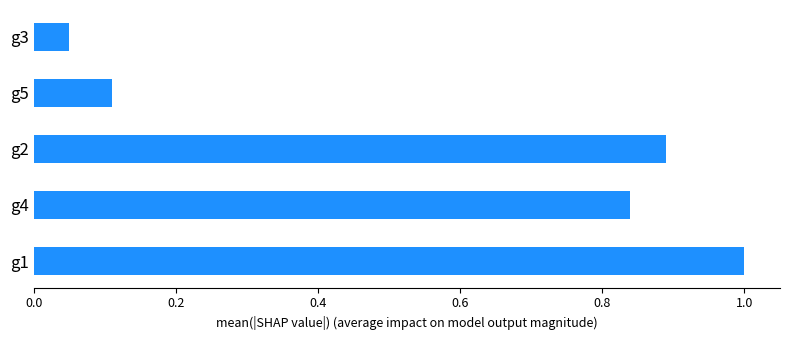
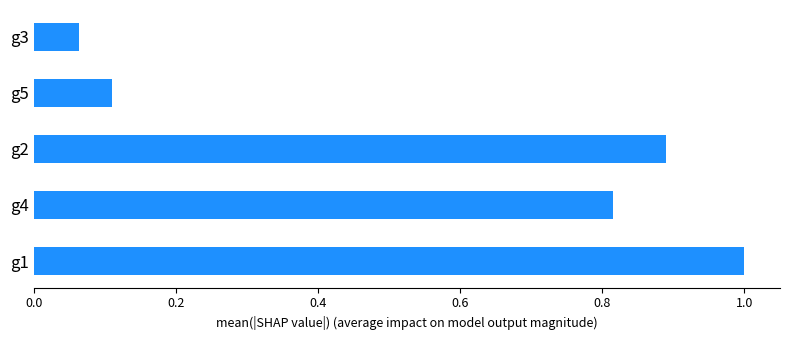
  {
-   "g3": 0.05,
+   "g3": 0.06,
    "g5": 0.11,
    "g2": 0.89,
-   "g4": 0.84,
+   "g4": 0.82,
    "g1": 1.00
  }
